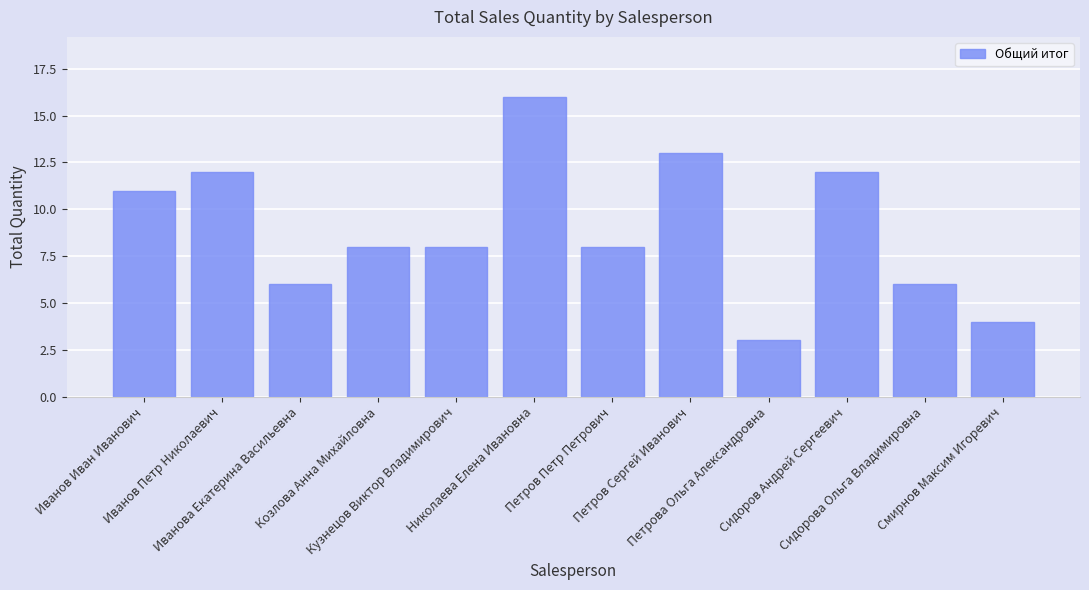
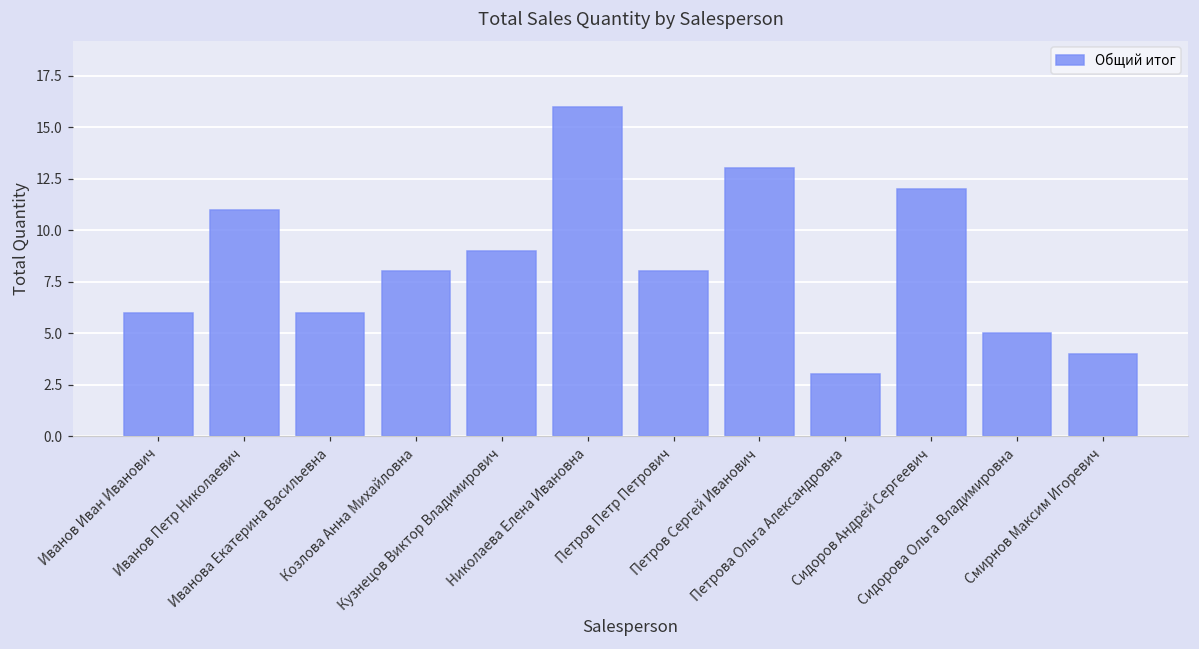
  {
-   "Иванов Иван Иванович": 11,
-   "Иванов Петр Николаевич": 12,
+   "Иванов Иван Иванович": 6,
+   "Иванов Петр Николаевич": 11,
    "Иванова Екатерина Васильевна": 6,
    "Козлова Анна Михайловна": 8,
-   "Кузнецов Виктор Владимирович": 8,
+   "Кузнецов Виктор Владимирович": 9,
    "Николаева Елена Ивановна": 16,
    "Петров Петр Петрович": 8,
    "Петров Сергей Иванович": 13,
    "Петрова Ольга Александровна": 3,
    "Сидоров Андрей Сергеевич": 12,
-   "Сидорова Ольга Владимировна": 6,
+   "Сидорова Ольга Владимировна": 5,
    "Смирнов Максим Игоревич": 4
  }
